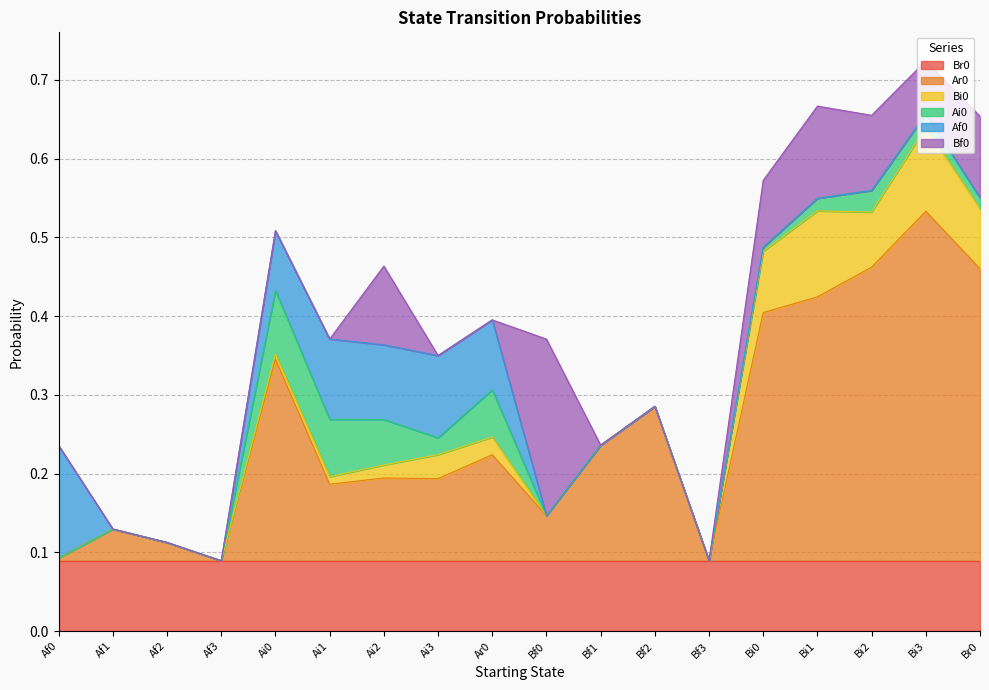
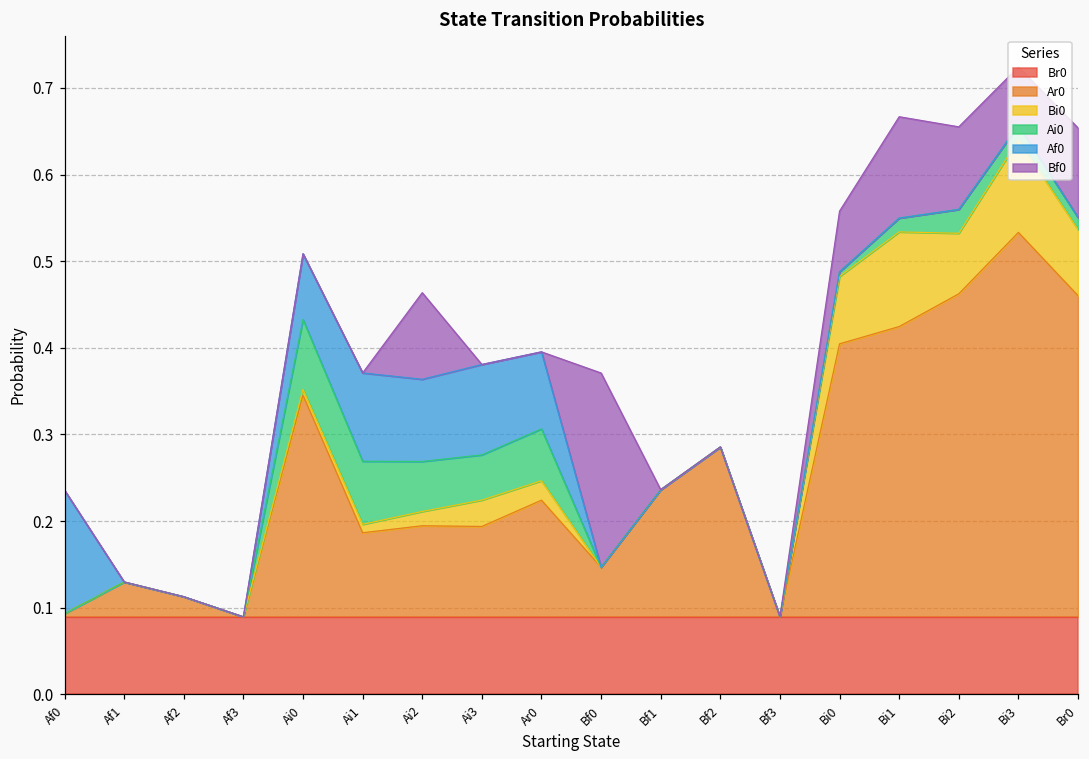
  {
    "Bi0": {
      "Ai0": 0.01,
      "Ai1": 0.01,
      "Ai2": 0.02,
      "Ai3": 0.03,
      "Ar0": 0.02,
      "Bi0": 0.08,
      "Bi1": 0.11,
      "Bi2": 0.07,
      "Br0": 0.08
    },
    "Ai0": {
      "Ai0": 0.08,
      "Ai1": 0.07,
      "Ai2": 0.06,
-     "Ai3": 0.02,
+     "Ai3": 0.05,
      "Ar0": 0.06
    },
    "Af0": {
      "Ai2": 0.09
    },
    "Bf0": {
      "Ai2": 0.10,
      "Bf0": 0.22,
-     "Bi0": 0.08,
+     "Bi0": 0.07,
      "Bi1": 0.12,
      "Bi2": 0.10,
      "Br0": 0.10
    }
  }
